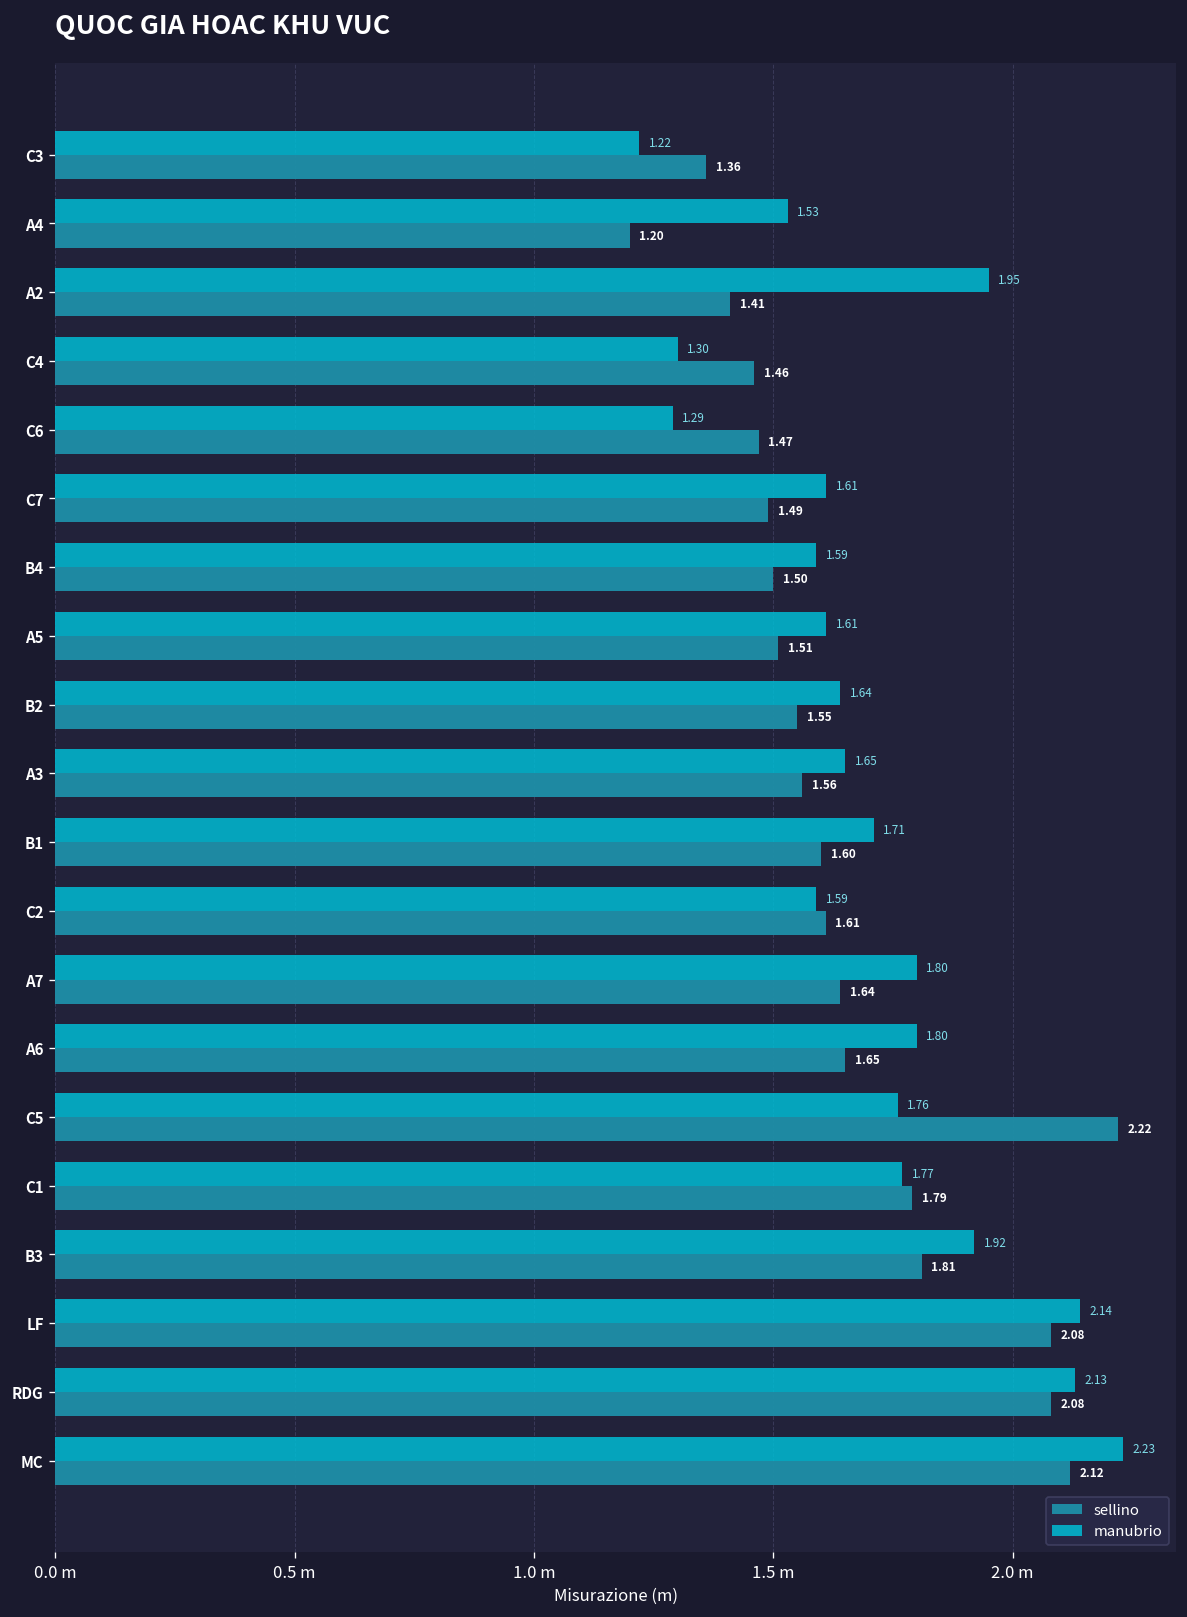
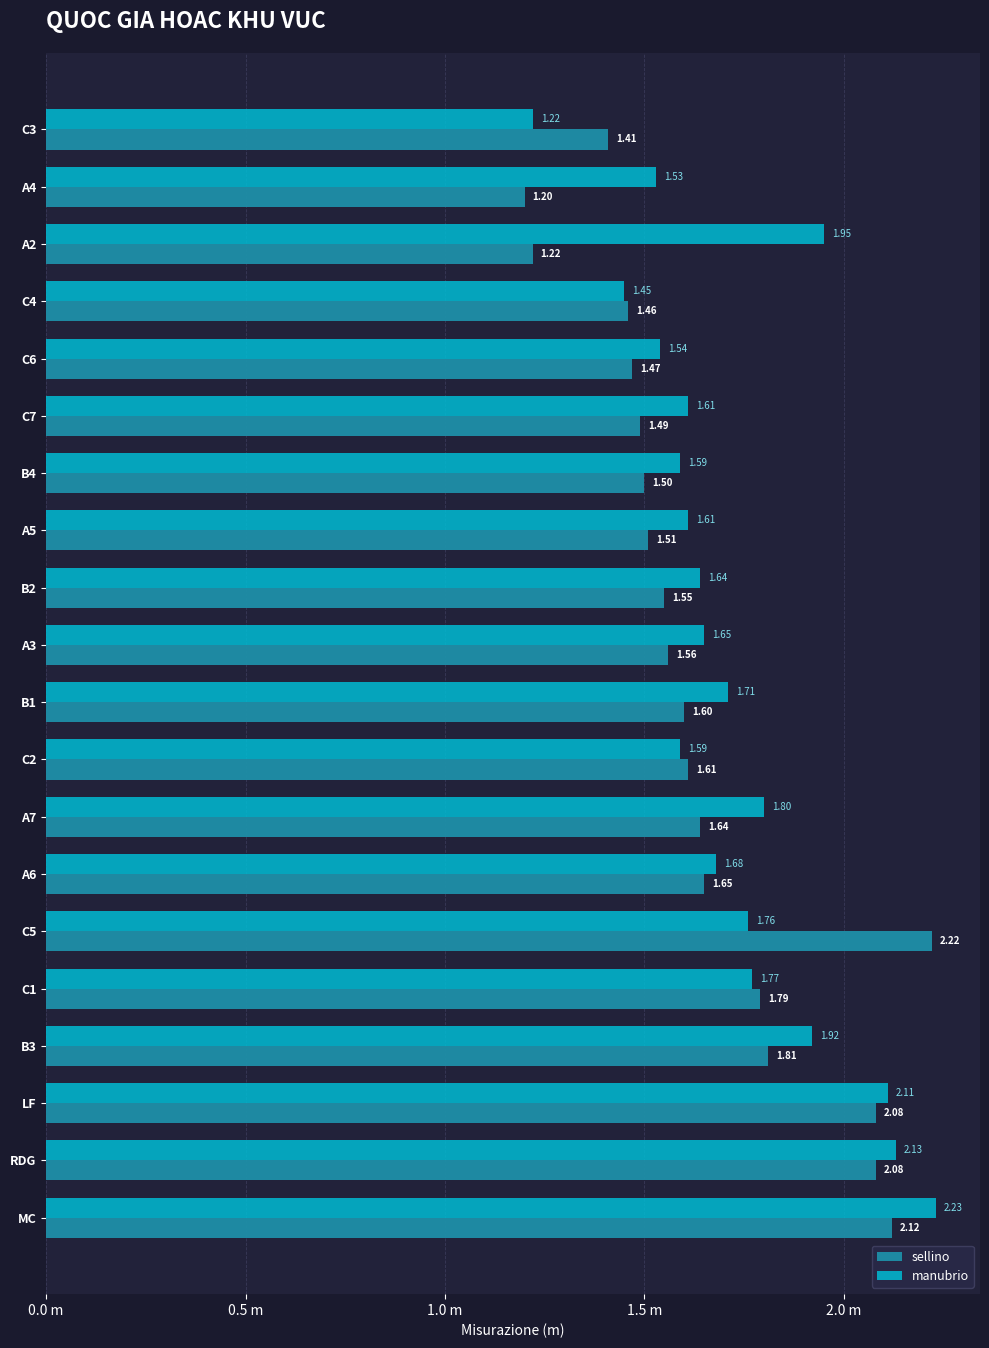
  {
    "sellino": {
-     "C3": 1.36,
+     "C3": 1.41,
      "A4": 1.20,
-     "A2": 1.41,
+     "A2": 1.22,
      "C4": 1.46,
      "C6": 1.47,
      "C7": 1.49,
      "B4": 1.50,
      "A5": 1.51,
      "B2": 1.55,
      "A3": 1.56,
      "B1": 1.60,
      "C2": 1.61,
      "A7": 1.64,
      "A6": 1.65,
      "C5": 2.22,
      "C1": 1.79,
      "B3": 1.81,
      "LF": 2.08,
      "RDG": 2.08,
      "MC": 2.12
    },
    "manubrio": {
      "C3": 1.22,
      "A4": 1.53,
      "A2": 1.95,
-     "C4": 1.30,
-     "C6": 1.29,
+     "C4": 1.45,
+     "C6": 1.54,
      "C7": 1.61,
      "B4": 1.59,
      "A5": 1.61,
      "B2": 1.64,
      "A3": 1.65,
      "B1": 1.71,
      "C2": 1.59,
      "A7": 1.80,
-     "A6": 1.80,
+     "A6": 1.68,
      "C5": 1.76,
      "C1": 1.77,
      "B3": 1.92,
-     "LF": 2.14,
+     "LF": 2.11,
      "RDG": 2.13,
      "MC": 2.23
    }
  }
